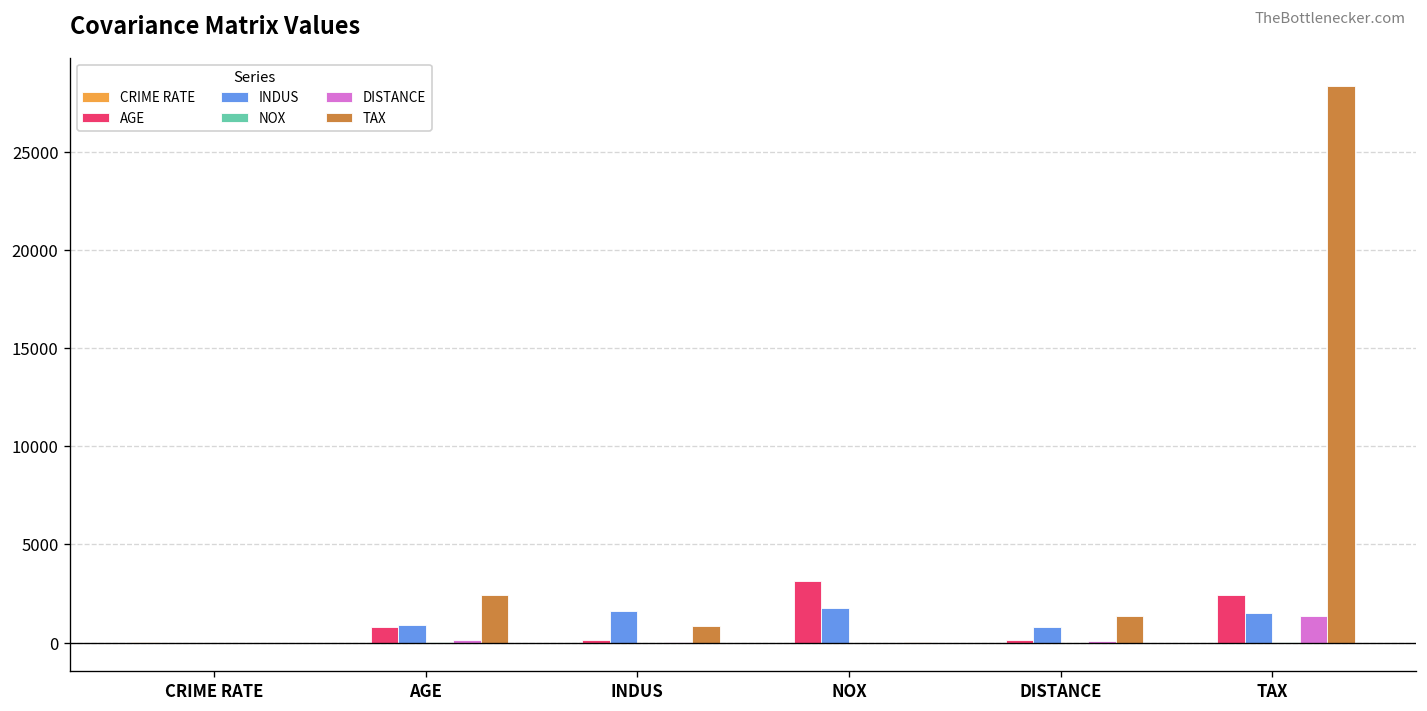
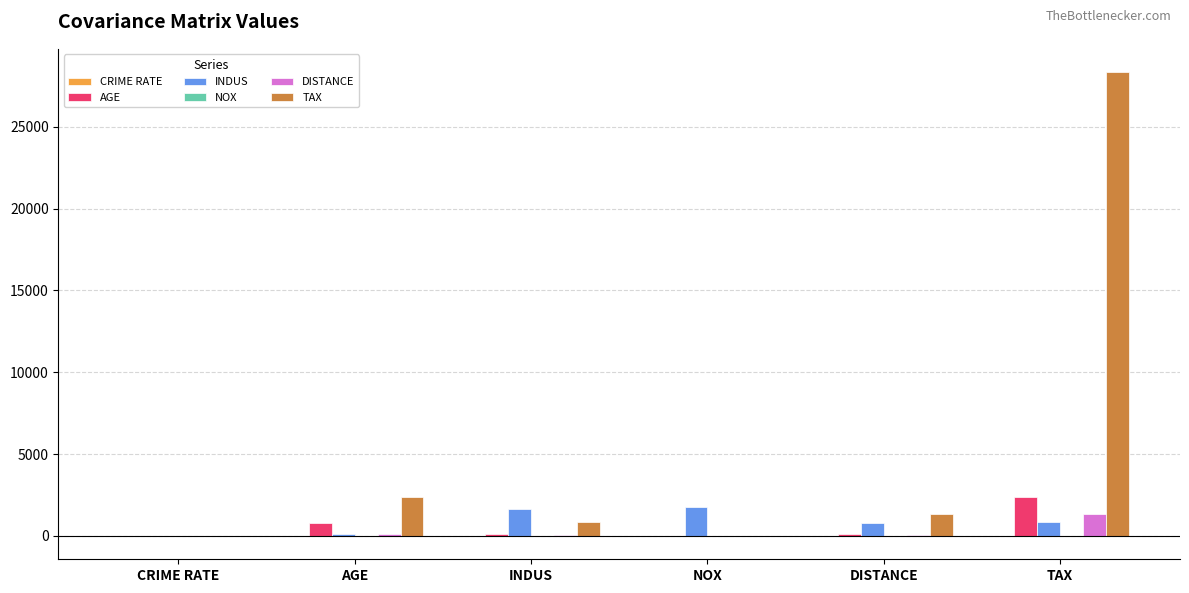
  {
    "AGE": {
      "AGE": 800,
-     "NOX": 3200,
+     "NOX": 0,
      "TAX": 2400
    },
    "INDUS": {
-     "AGE": 900,
+     "AGE": 100,
      "INDUS": 1600,
      "NOX": 1800,
      "DISTANCE": 800,
-     "TAX": 1500
+     "TAX": 800
    },
    "DISTANCE": {
      "TAX": 1300
    }
  }
